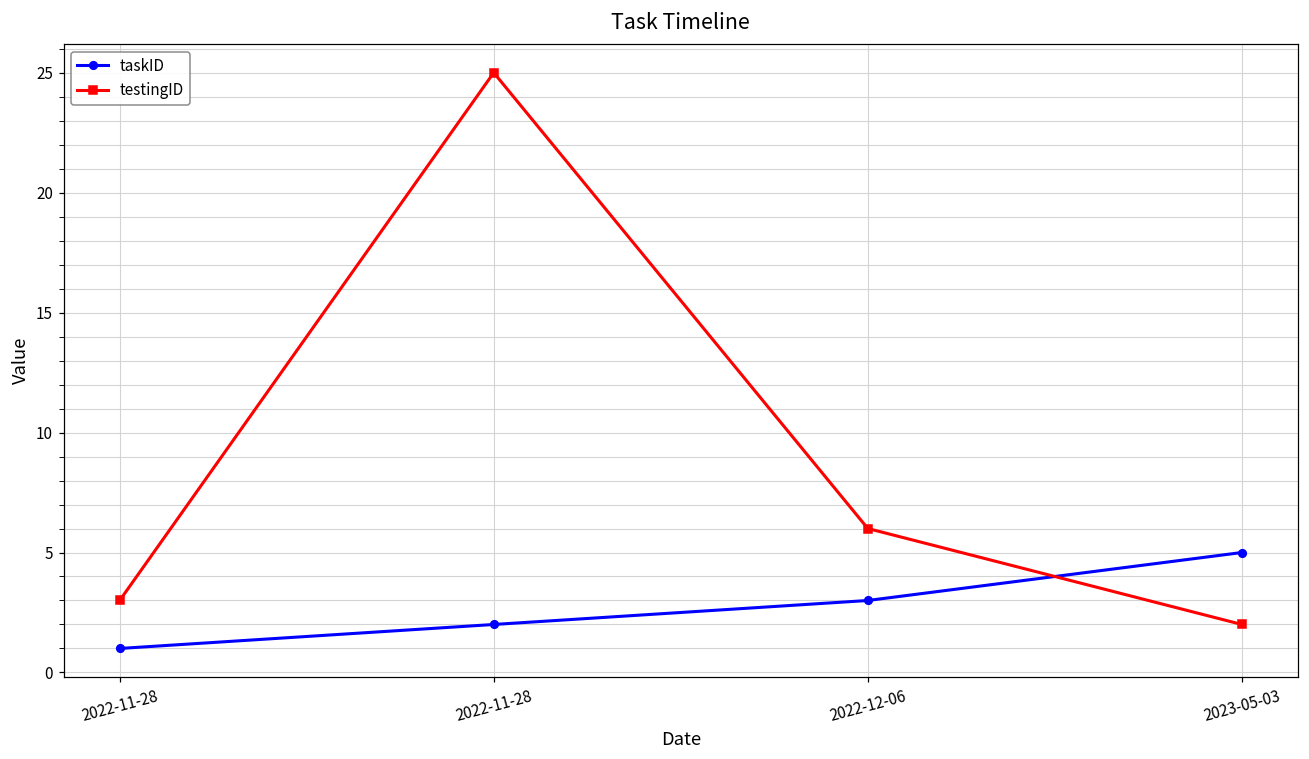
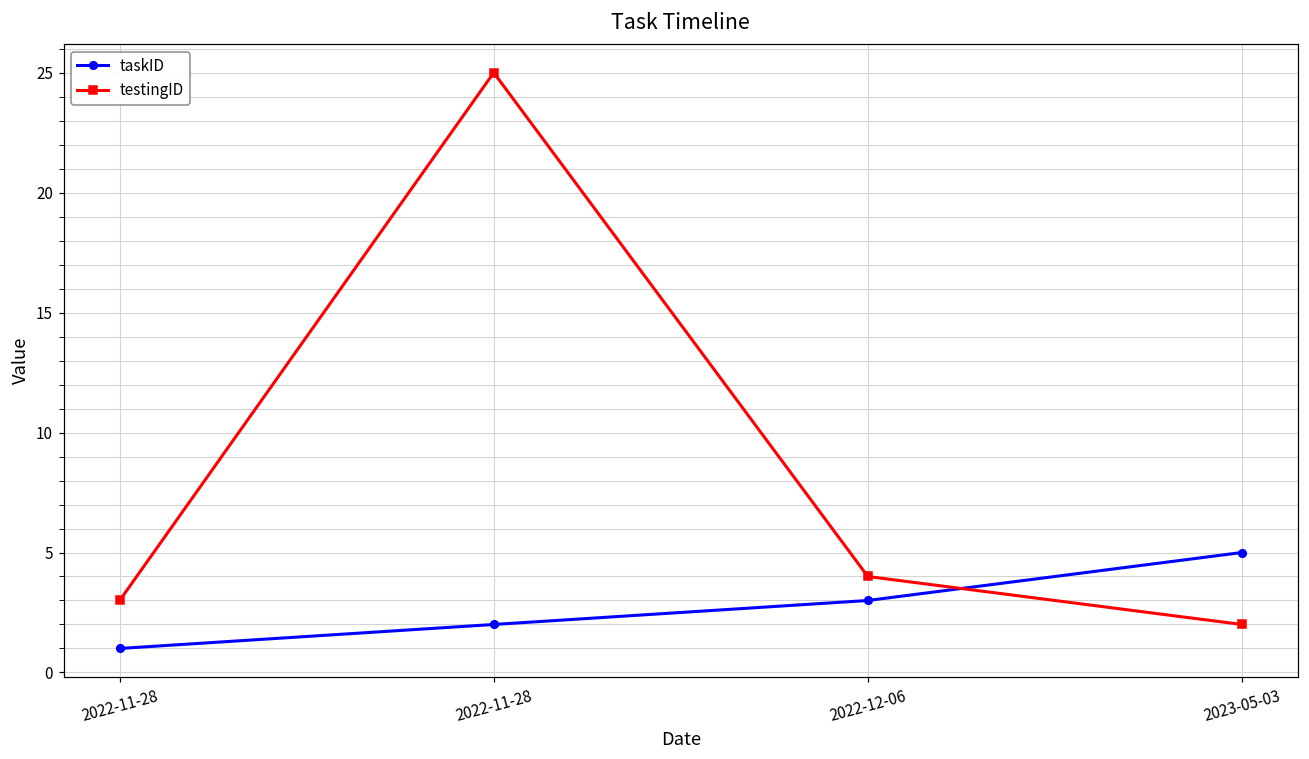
  {
    "taskID": {
      "2022-12-06": 3,
      "2023-05-03": 5
    },
    "testingID": {
-     "2022-12-06": 6,
+     "2022-12-06": 4,
      "2023-05-03": 2
    }
  }
